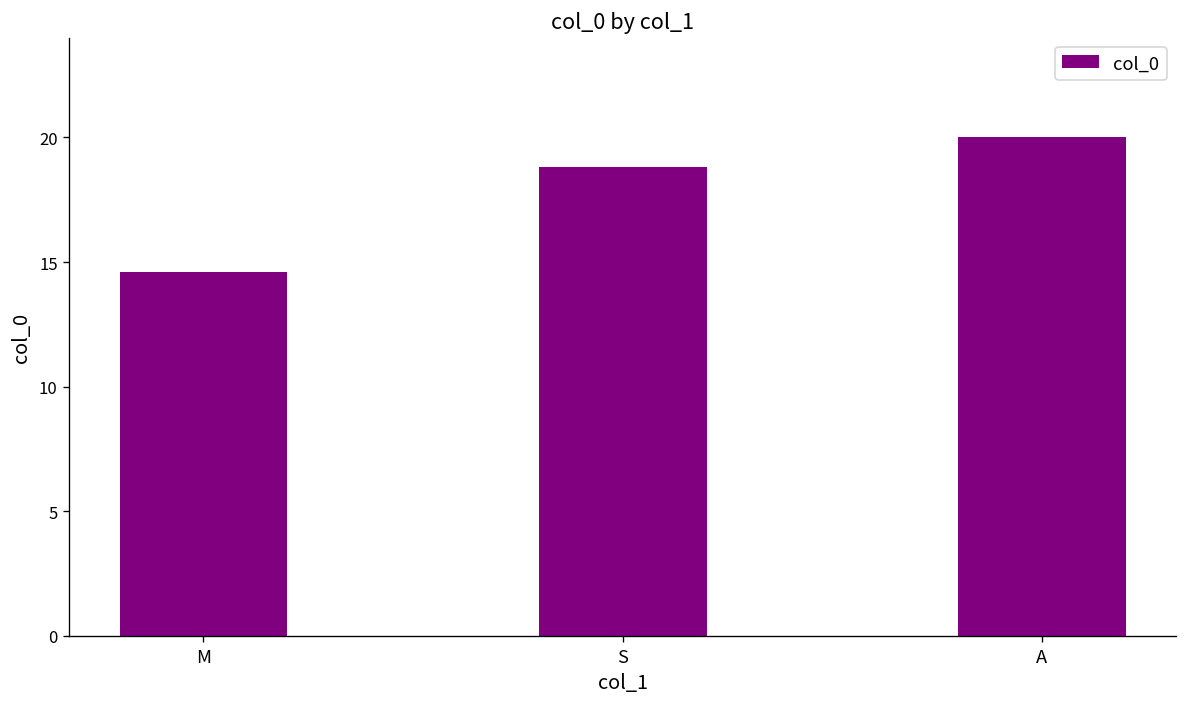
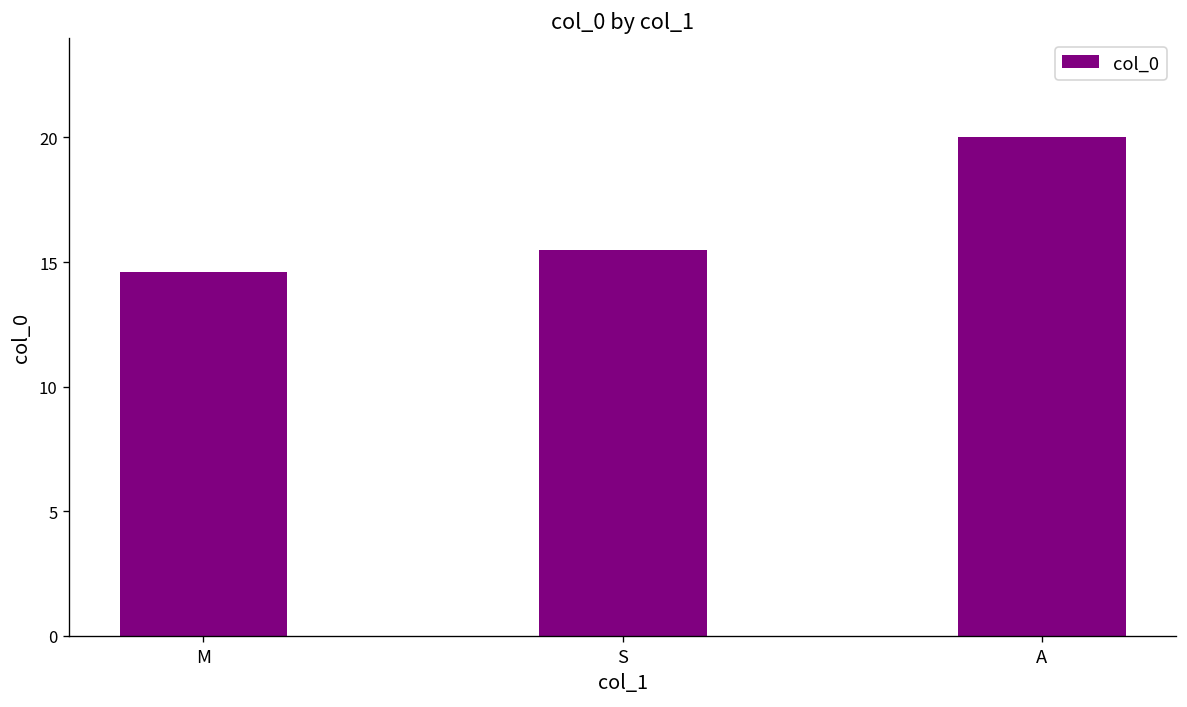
  {
    "M": 14.6,
-   "S": 18.8,
+   "S": 15.5,
    "A": 20.0
  }
